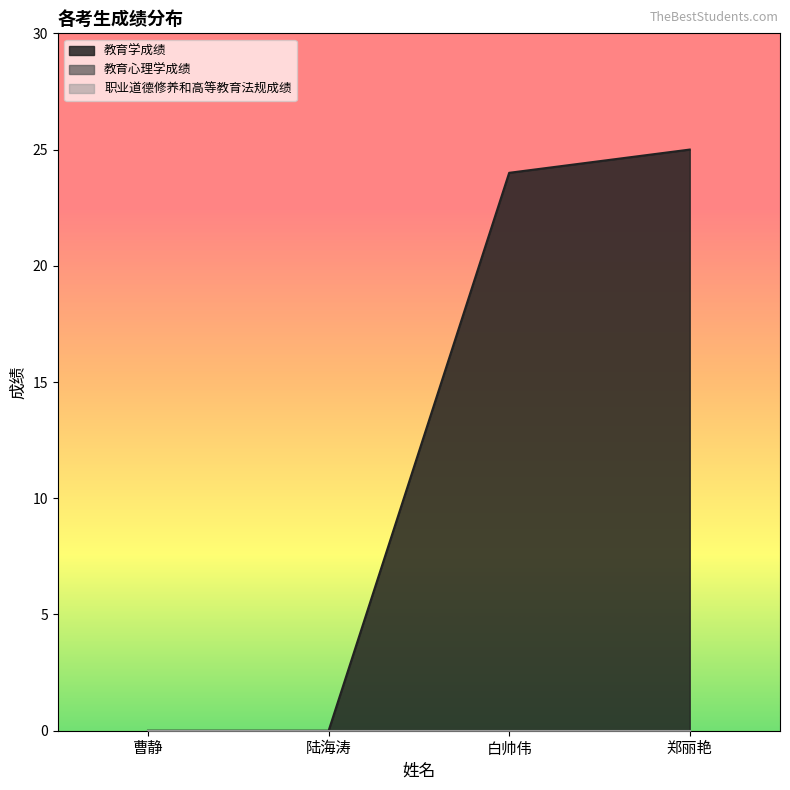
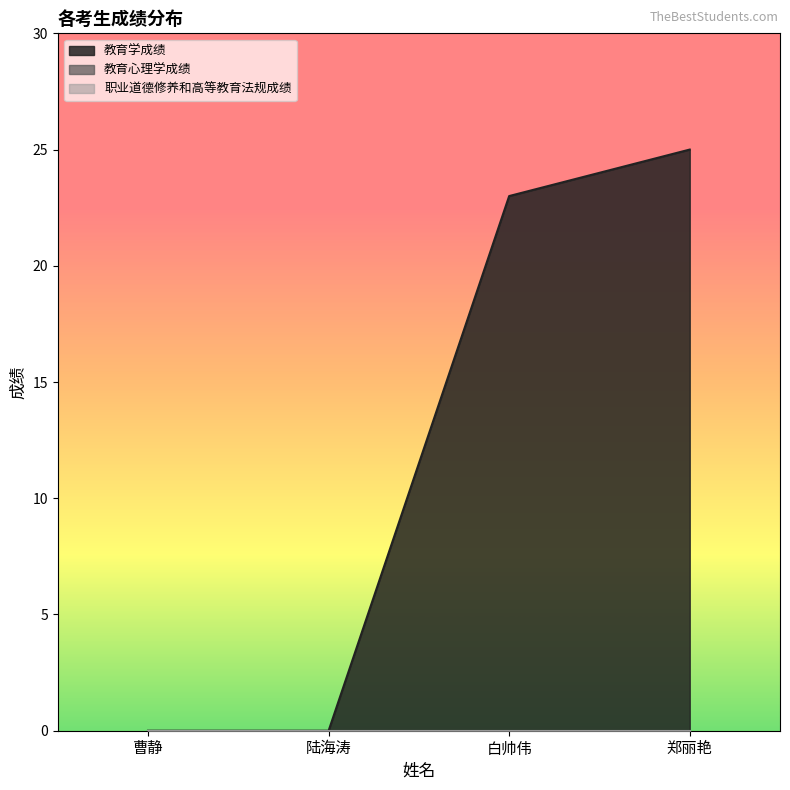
  {
    "教育学成绩": {
-     "白帅伟": 24,
+     "白帅伟": 23,
      "郑丽艳": 25
    },
    "职业道德修养和高等教育法规成绩": {
      "白帅伟": 0,
      "郑丽艳": 0
    }
  }
